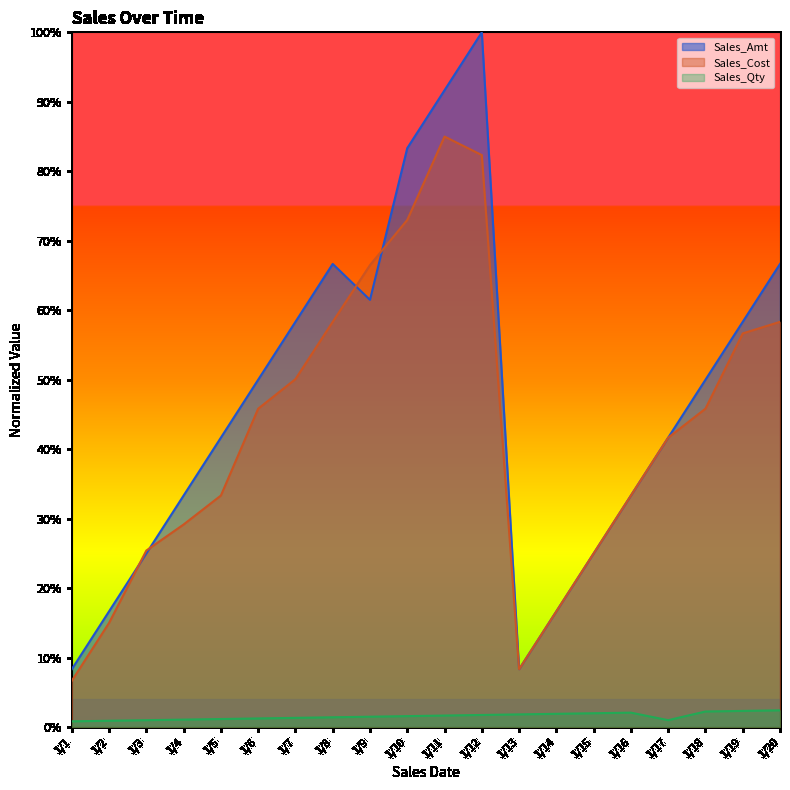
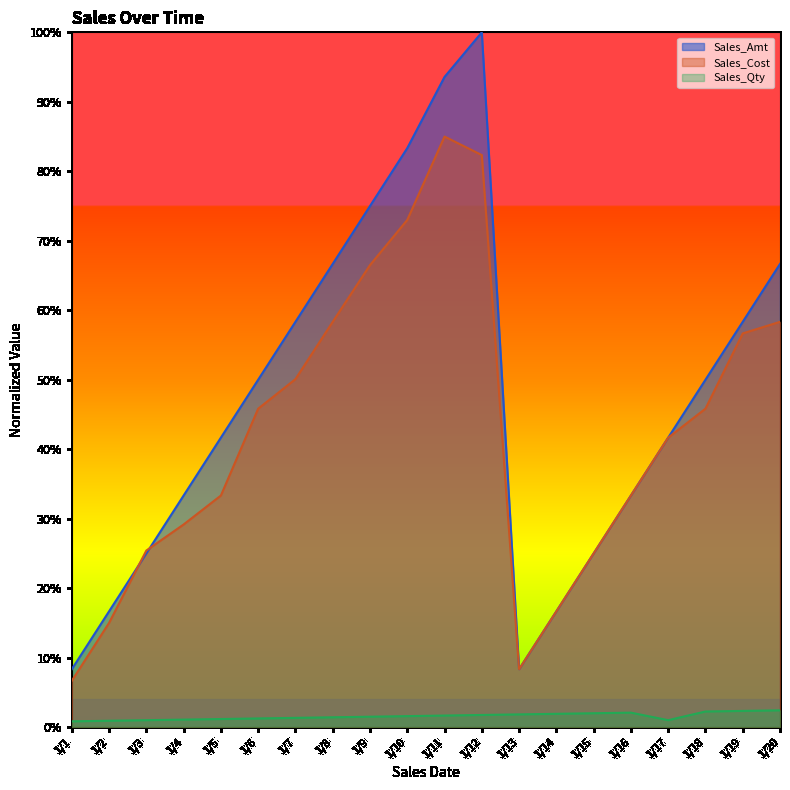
  {
    "Sales_Amt": {
      "1/1": "8%",
      "1/2": "17%",
      "1/3": "25%",
      "1/4": "33%",
      "1/5": "42%",
      "1/6": "50%",
      "1/7": "58%",
      "1/8": "67%",
-     "1/9": "62%",
+     "1/9": "75%",
      "1/10": "83%",
-     "1/11": "92%",
+     "1/11": "94%",
      "1/12": "100%",
      "1/18": "50%",
      "1/19": "58%",
      "1/20": "67%"
    },
    "Sales_Cost": {
      "1/1": "7%",
      "1/2": "15%",
      "1/3": "25%",
      "1/4": "29%",
      "1/5": "33%",
      "1/6": "46%",
      "1/7": "50%",
      "1/8": "58%",
      "1/9": "67%",
      "1/10": "73%",
      "1/11": "85%",
      "1/12": "82%",
      "1/18": "46%",
      "1/19": "57%",
      "1/20": "58%"
    }
  }
